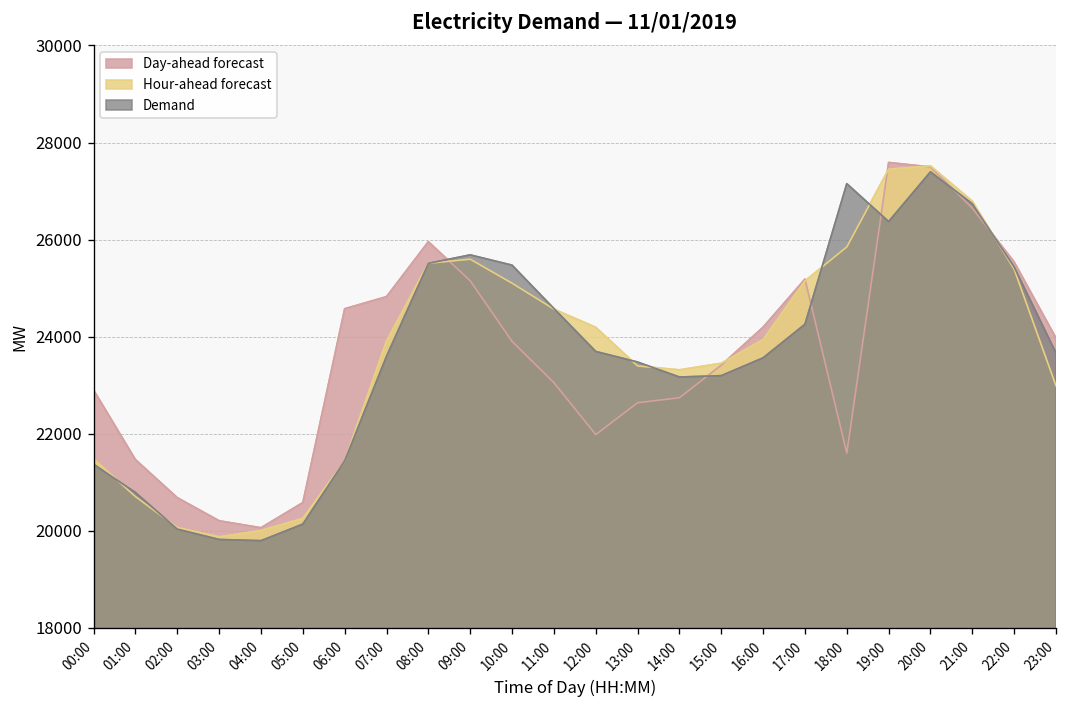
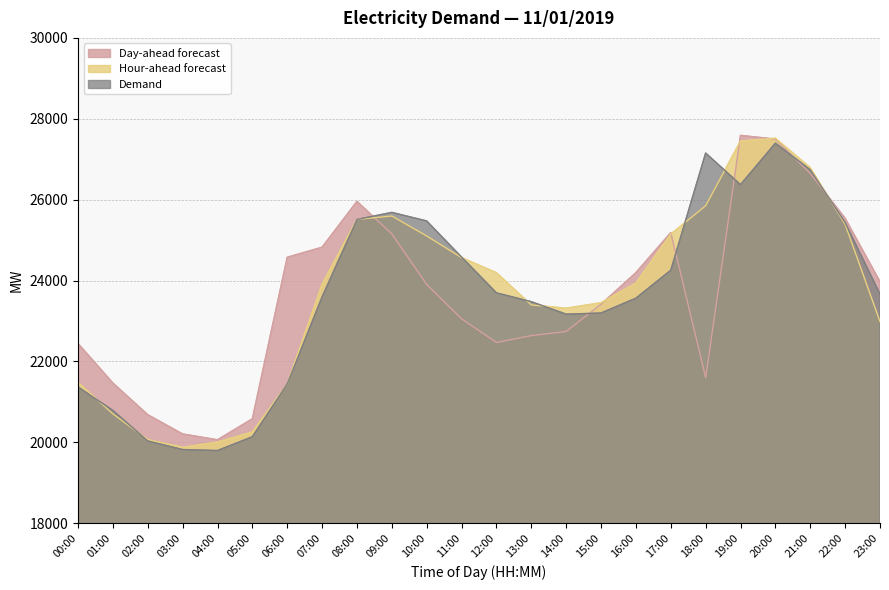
  {
    "Day-ahead forecast": {
-     "00:00": 22900,
+     "00:00": 22400,
      "01:00": 21500,
      "02:00": 20700,
      "03:00": 20200,
      "05:00": 20600,
      "06:00": 24600,
      "07:00": 24800,
      "08:00": 26000,
      "09:00": 25200,
      "10:00": 23900,
      "11:00": 23100,
-     "12:00": 22000,
+     "12:00": 22500,
      "13:00": 22600,
      "14:00": 22700,
      "16:00": 24200,
      "18:00": 21600,
      "19:00": 27600,
      "21:00": 26600,
      "22:00": 25500,
      "23:00": 24000
    },
    "Hour-ahead forecast": {
      "00:00": 21500,
      "01:00": 20700,
      "05:00": 20300,
      "07:00": 23900,
      "09:00": 25600,
      "10:00": 25100,
      "12:00": 24200,
      "13:00": 23400,
      "14:00": 23300,
      "16:00": 23900,
      "18:00": 25800,
      "19:00": 27500,
      "23:00": 23000
    },
    "Demand": {
      "00:00": 21400,
      "01:00": 20800,
      "04:00": 19800,
      "05:00": 20100,
      "07:00": 23600,
      "09:00": 25700,
      "10:00": 25500,
      "12:00": 23700,
      "13:00": 23500,
      "14:00": 23200,
      "15:00": 23200,
      "16:00": 23600,
      "17:00": 24300,
      "18:00": 27200,
      "19:00": 26400,
      "20:00": 27400,
      "23:00": 23700
    }
  }
